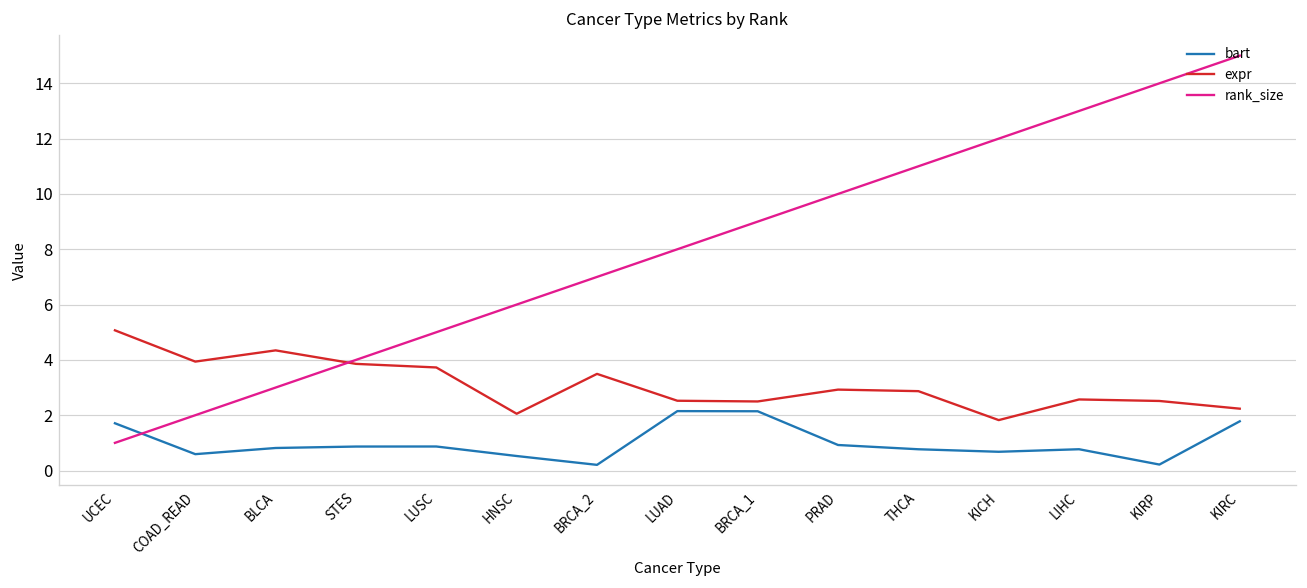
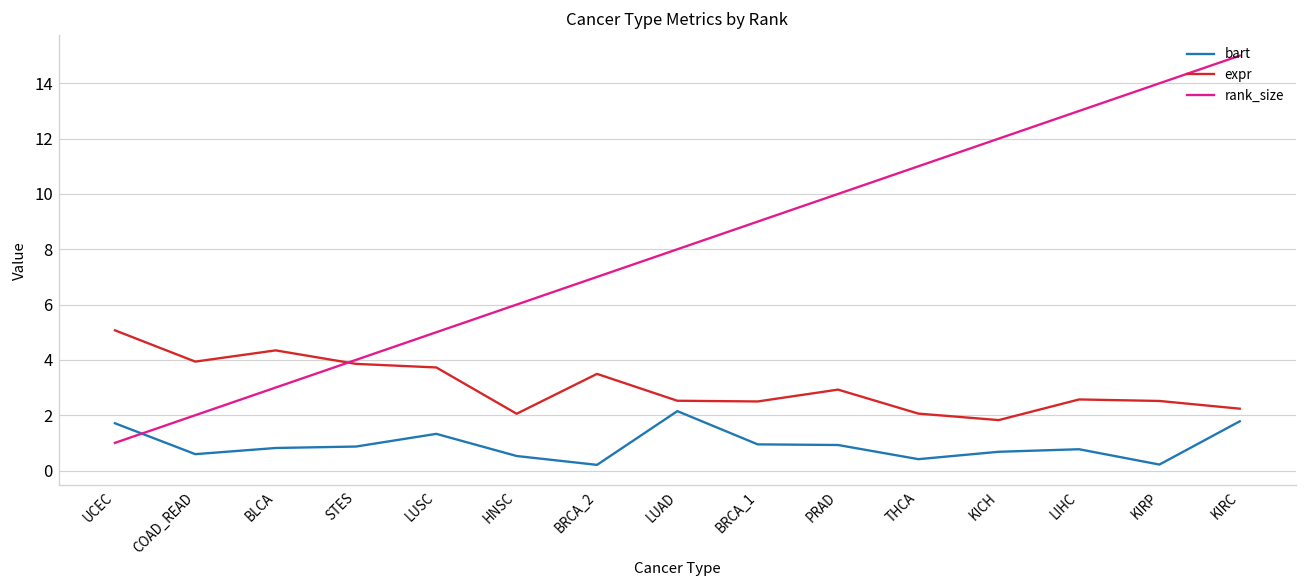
  {
    "bart": {
      "UCEC": 1.7,
      "COAD_READ": 0.6,
      "BLCA": 0.8,
      "STES": 0.9,
-     "LUSC": 0.9,
+     "LUSC": 1.3,
      "HNSC": 0.5,
      "BRCA_2": 0.2,
      "LUAD": 2.1,
-     "BRCA_1": 2.1,
+     "BRCA_1": 0.9,
      "PRAD": 0.9,
-     "THCA": 0.8,
+     "THCA": 0.4,
      "KICH": 0.7,
      "LIHC": 0.8,
      "KIRP": 0.2,
      "KIRC": 1.8
    },
    "expr": {
      "UCEC": 5.1,
      "COAD_READ": 3.9,
      "BLCA": 4.3,
      "STES": 3.9,
      "LUSC": 3.7,
      "HNSC": 2.1,
      "BRCA_2": 3.5,
      "LUAD": 2.5,
      "BRCA_1": 2.5,
      "PRAD": 2.9,
-     "THCA": 2.9,
+     "THCA": 2.1,
      "KICH": 1.8,
      "LIHC": 2.6,
      "KIRP": 2.5,
      "KIRC": 2.2
    },
    "rank_size": {
      "UCEC": 1.0,
      "COAD_READ": 2.0,
      "BLCA": 3.0,
      "STES": 4.0,
      "LUSC": 5.0,
      "HNSC": 6.0,
      "BRCA_2": 7.0,
      "LUAD": 8.0,
      "BRCA_1": 9.0,
      "PRAD": 10.0,
      "THCA": 11.0,
      "KICH": 12.0,
      "LIHC": 13.0,
      "KIRP": 14.0,
      "KIRC": 15.0
    }
  }
